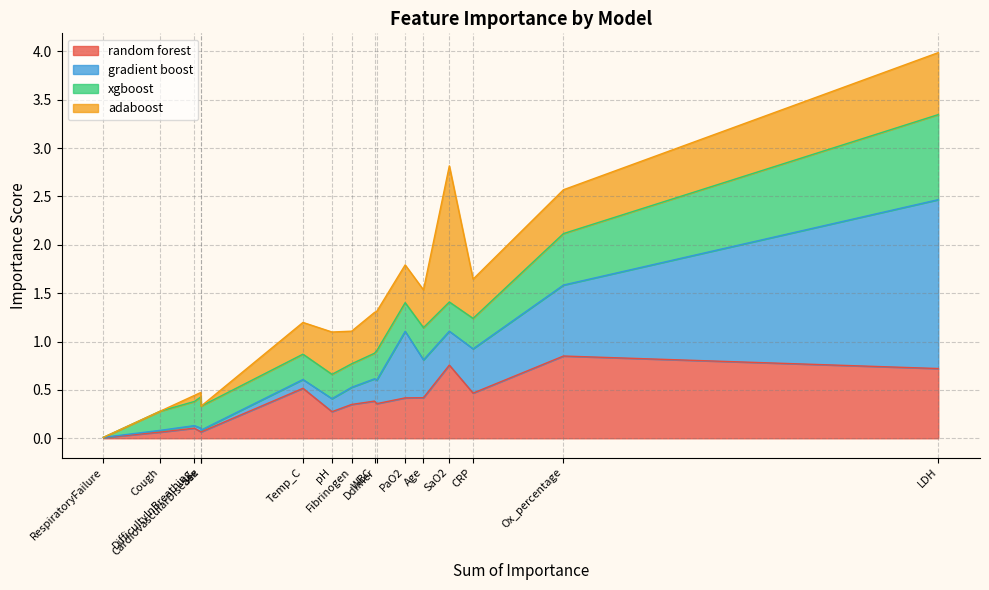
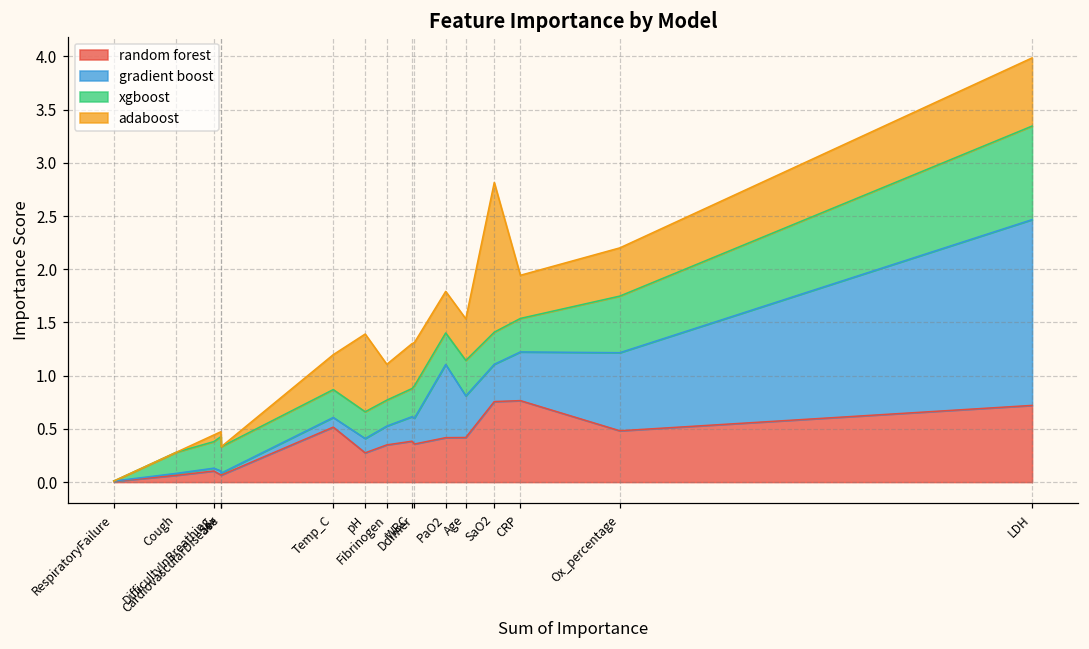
  {
    "random forest": {
      "DifficultyInBreathing": 0.1,
      "Temp_C": 0.5,
      "pH": 0.3,
      "Fibrinogen": 0.3,
      "WBC": 0.4,
      "Ddimer": 0.4,
      "PaO2": 0.4,
      "Age": 0.4,
      "SaO2": 0.8,
-     "CRP": 0.5,
-     "Ox_percentage": 0.9,
+     "CRP": 0.8,
+     "Ox_percentage": 0.5,
      "LDH": 0.7
    },
    "gradient boost": {
      "DifficultyInBreathing": 0.0,
      "Sex": 0.0,
      "Temp_C": 0.1,
      "pH": 0.1,
      "Fibrinogen": 0.2,
      "WBC": 0.2,
      "Ddimer": 0.2,
      "PaO2": 0.7,
      "Age": 0.4,
      "SaO2": 0.4,
      "CRP": 0.5,
      "Ox_percentage": 0.7,
      "LDH": 1.7
    },
    "xgboost": {
      "DifficultyInBreathing": 0.2,
      "Sex": 0.3,
      "Temp_C": 0.3,
      "pH": 0.3,
      "Fibrinogen": 0.2,
      "WBC": 0.3,
      "Ddimer": 0.3,
      "PaO2": 0.3,
      "Age": 0.3,
      "SaO2": 0.3,
      "CRP": 0.3,
      "Ox_percentage": 0.5,
      "LDH": 0.9
    },
    "adaboost": {
      "DifficultyInBreathing": 0.1,
      "Sex": 0.0,
      "Temp_C": 0.3,
-     "pH": 0.4,
+     "pH": 0.7,
      "Fibrinogen": 0.3,
      "WBC": 0.4,
      "Ddimer": 0.4,
      "PaO2": 0.4,
      "Age": 0.4,
      "SaO2": 1.4,
      "CRP": 0.4,
      "Ox_percentage": 0.5,
      "LDH": 0.6
    }
  }
